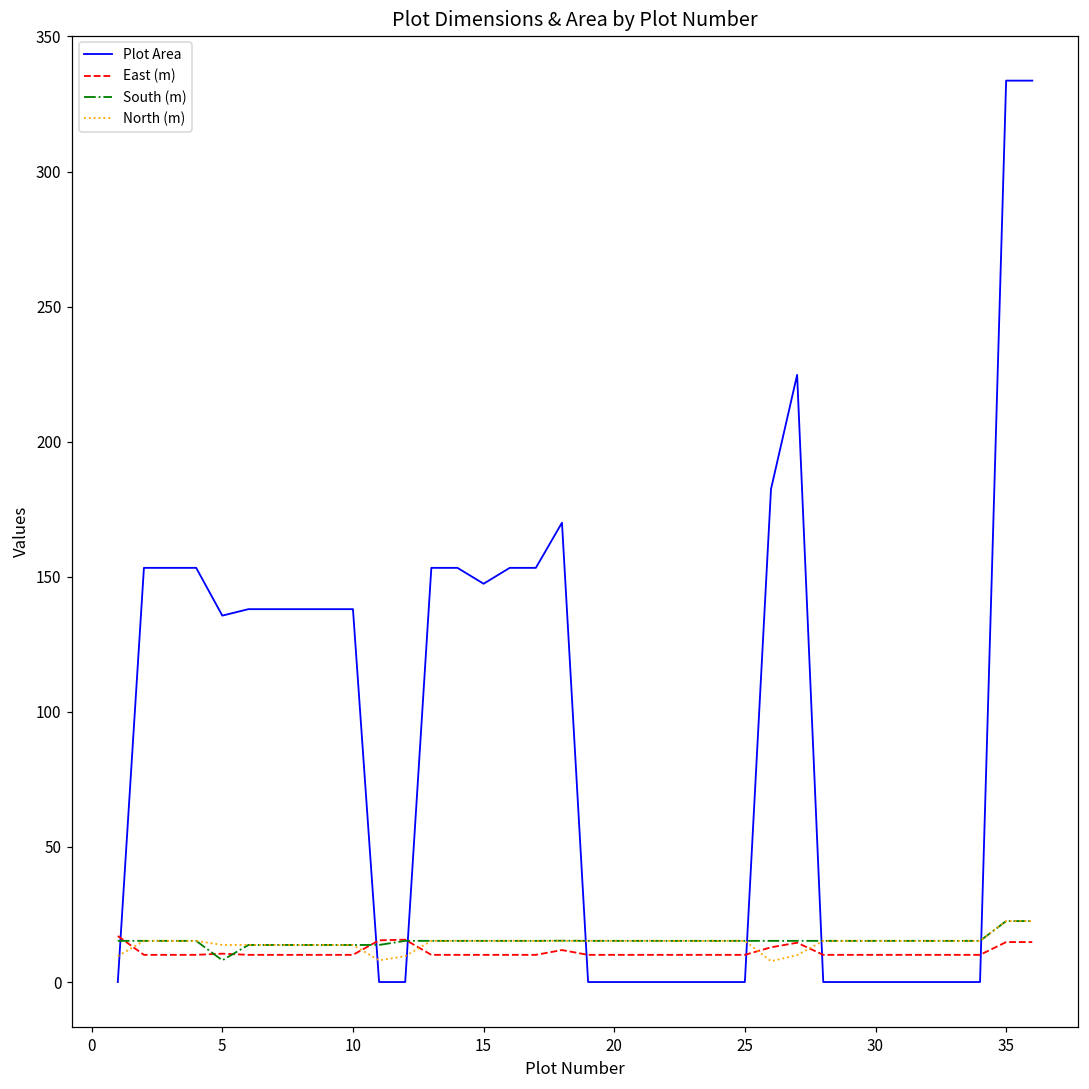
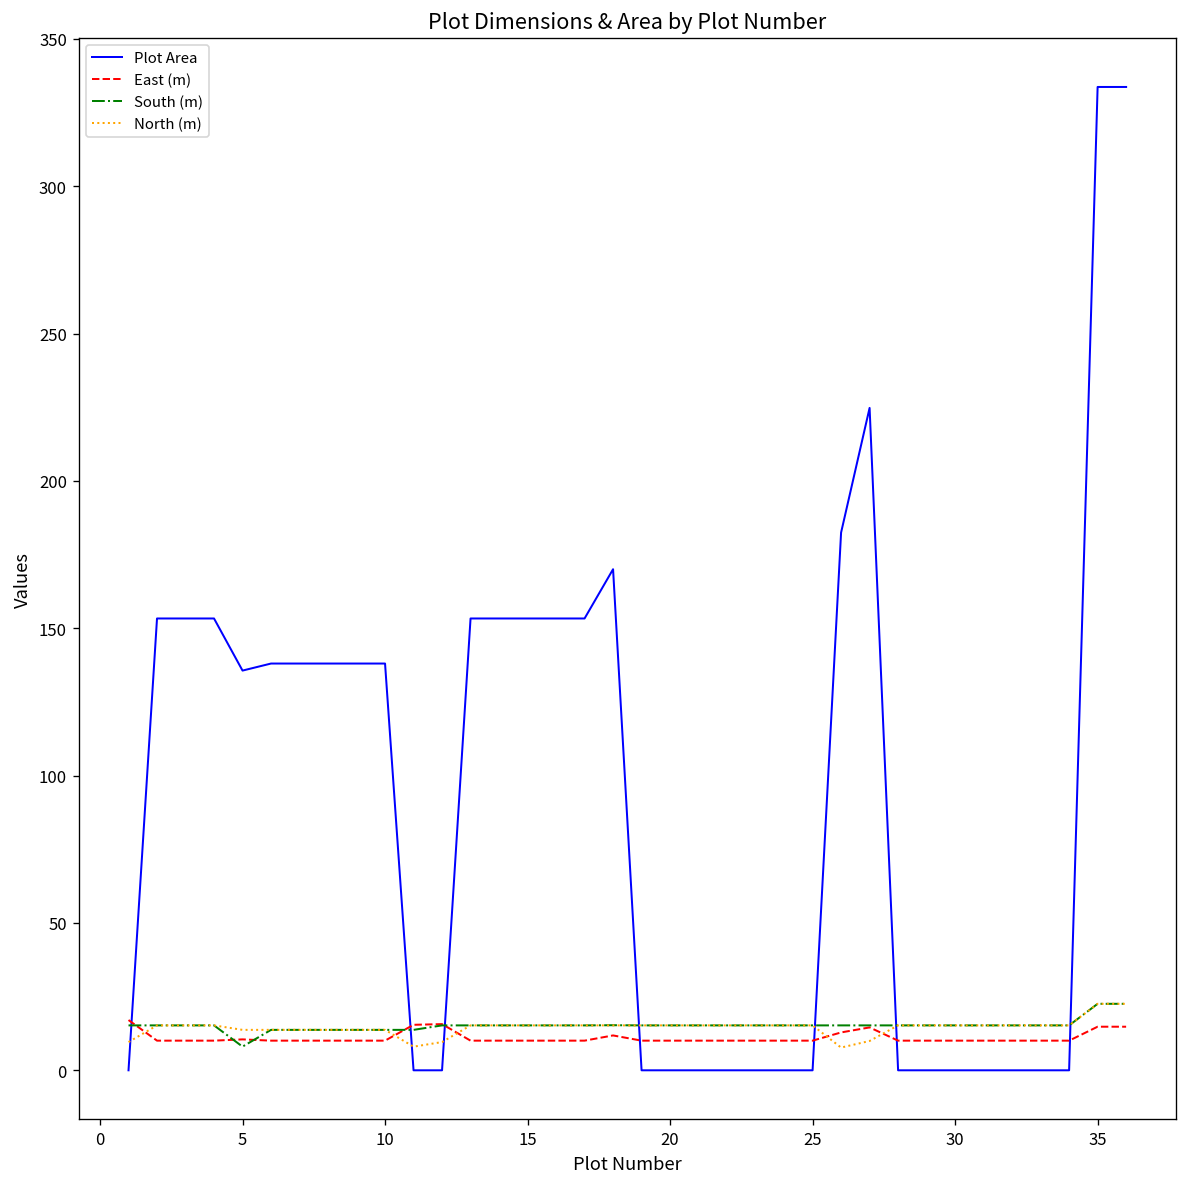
  {
    "Plot Area": {
      "5": 136,
      "10": 138,
-     "15": 147,
+     "15": 153,
      "20": 0,
      "25": 0,
      "30": 0,
      "35": 334
    },
    "East (m)": {
      "5": 10,
      "10": 10,
      "15": 10,
      "20": 10,
      "25": 10,
      "30": 10,
      "35": 15
    },
    "South (m)": {
      "5": 8
    },
    "North (m)": {
      "5": 14
    }
  }
